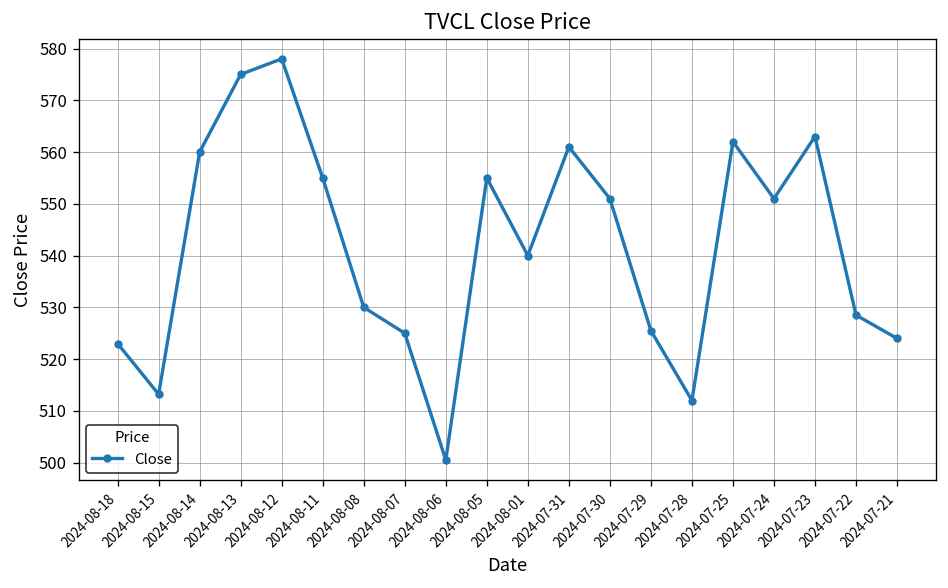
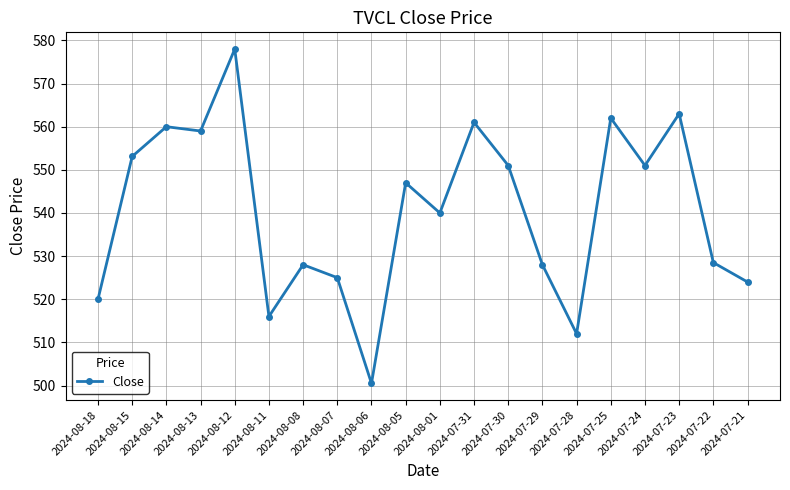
  {
-   "2024-08-18": 523,
-   "2024-08-15": 513,
+   "2024-08-18": 520,
+   "2024-08-15": 553,
    "2024-08-14": 560,
-   "2024-08-13": 575,
+   "2024-08-13": 559,
    "2024-08-12": 578,
-   "2024-08-11": 555,
-   "2024-08-08": 530,
+   "2024-08-11": 516,
+   "2024-08-08": 528,
    "2024-08-07": 525,
    "2024-08-06": 501,
-   "2024-08-05": 555,
+   "2024-08-05": 547,
    "2024-08-01": 540,
    "2024-07-31": 561,
    "2024-07-30": 551,
-   "2024-07-29": 526,
+   "2024-07-29": 528,
    "2024-07-28": 512,
    "2024-07-25": 562,
    "2024-07-24": 551,
    "2024-07-23": 563,
    "2024-07-22": 529,
    "2024-07-21": 524
  }
